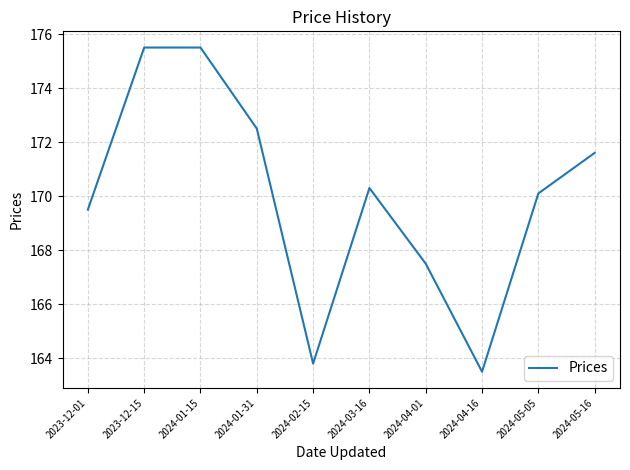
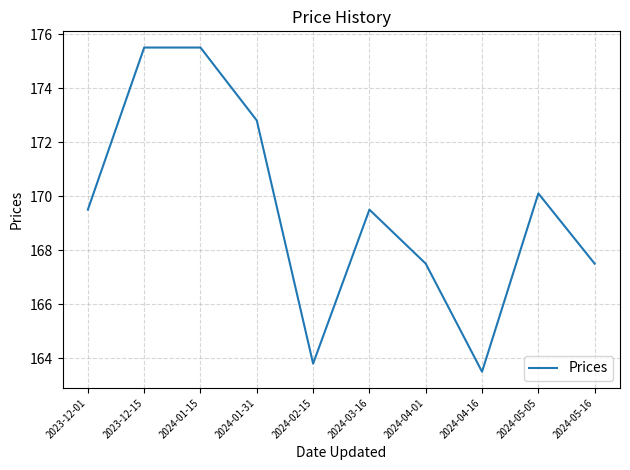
  {
    "2023-12-01": 169.5,
    "2023-12-15": 175.5,
    "2024-01-15": 175.5,
-   "2024-01-31": 172.5,
+   "2024-01-31": 172.8,
    "2024-02-15": 163.8,
-   "2024-03-16": 170.3,
+   "2024-03-16": 169.5,
    "2024-04-01": 167.5,
    "2024-04-16": 163.5,
    "2024-05-05": 170.1,
-   "2024-05-16": 171.6
+   "2024-05-16": 167.5
  }
